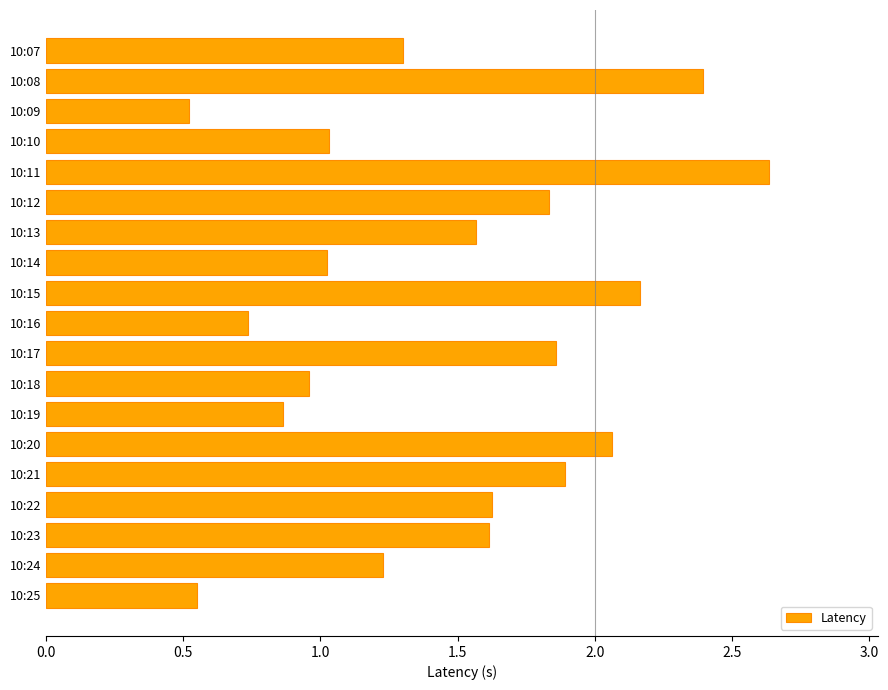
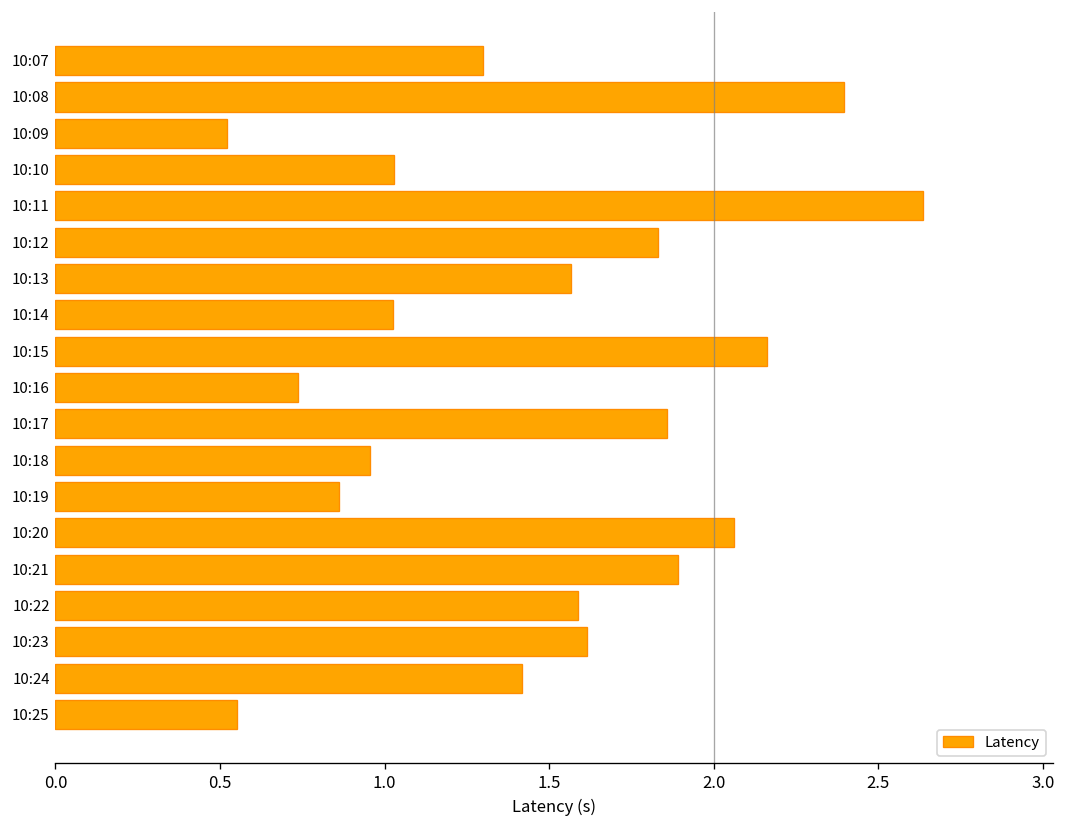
  {
    "10:07": 1.30,
    "10:08": 2.40,
    "10:09": 0.52,
    "10:10": 1.03,
    "10:11": 2.64,
    "10:12": 1.83,
    "10:13": 1.57,
    "10:14": 1.03,
    "10:15": 2.16,
    "10:16": 0.74,
    "10:17": 1.86,
    "10:18": 0.96,
    "10:19": 0.86,
    "10:20": 2.06,
    "10:21": 1.89,
-   "10:22": 1.63,
+   "10:22": 1.59,
    "10:23": 1.62,
-   "10:24": 1.23,
+   "10:24": 1.42,
    "10:25": 0.55
  }
